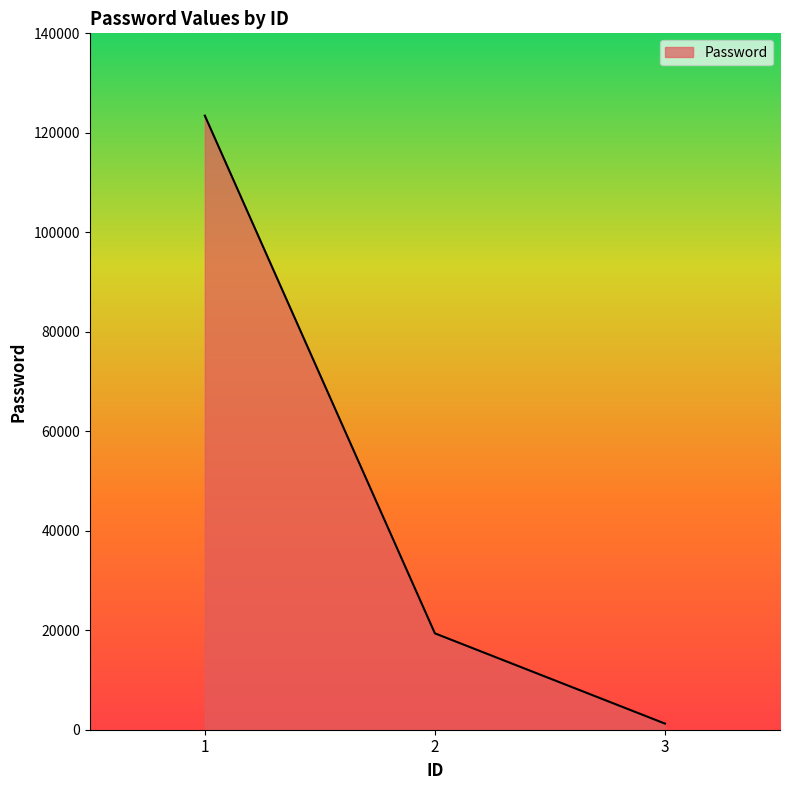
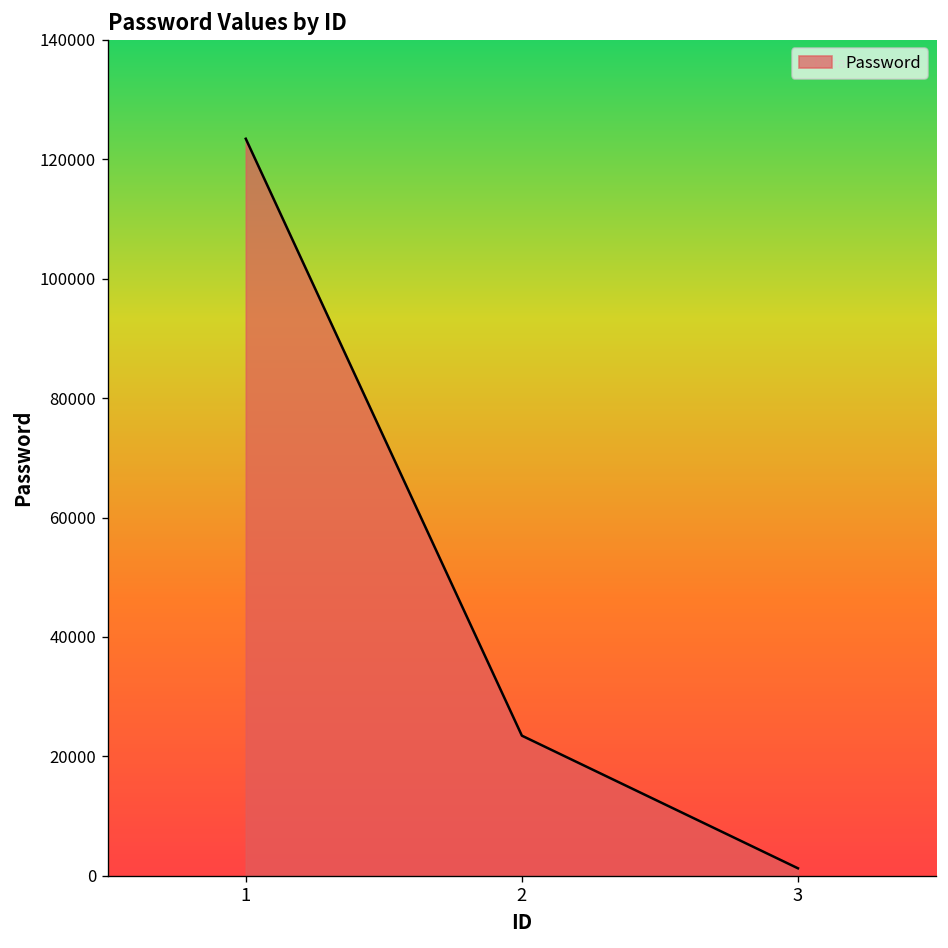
  {
    "1": 123000,
-   "2": 19000,
+   "2": 23000,
    "3": 1000
  }
